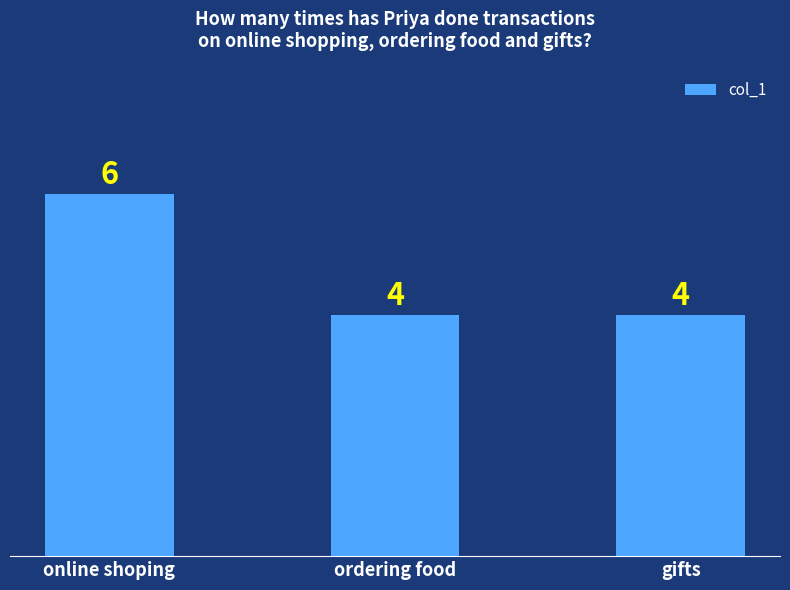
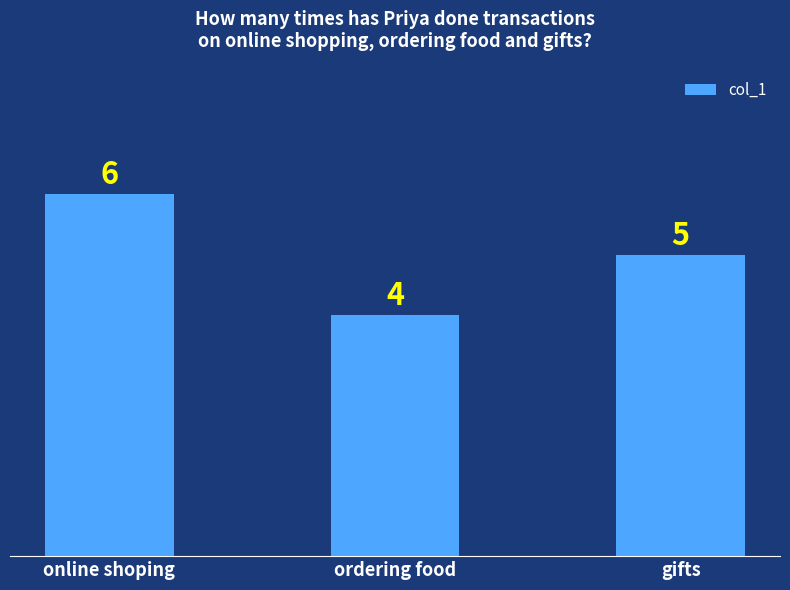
  {
    "online shoping": 6,
    "ordering food": 4,
-   "gifts": 4
+   "gifts": 5
  }
